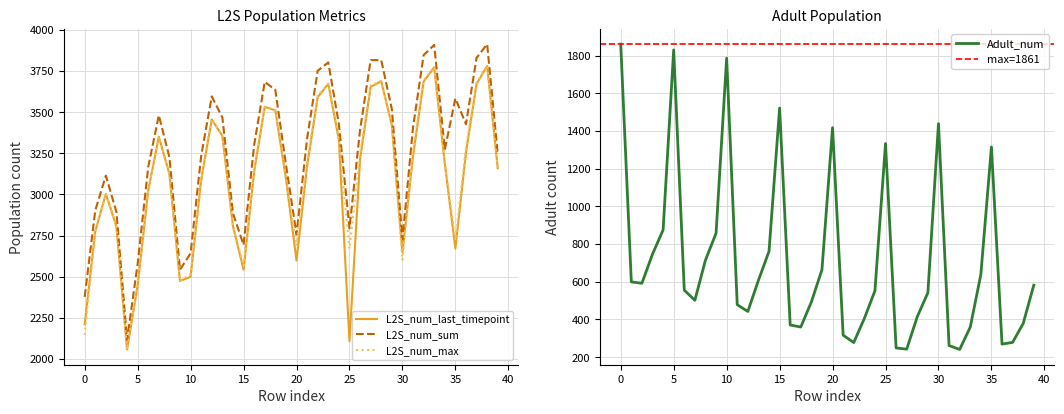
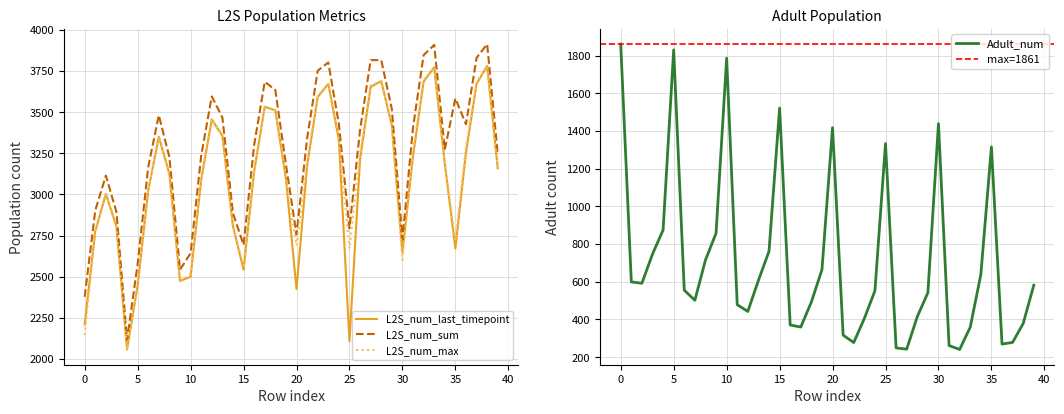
  {
    "L2S Population Metrics": {
      "L2S_num_last_timepoint": {
        "0": 2210,
        "10": 2500,
        "15": 2540,
-       "20": 2600,
+       "20": 2420,
        "25": 2110,
        "30": 2650,
        "35": 2670
      },
      "L2S_num_sum": {
        "0": 2380,
        "5": 2580,
        "10": 2640,
        "15": 2690,
        "20": 2760,
        "25": 2790,
        "30": 2730,
        "35": 3580
      },
      "L2S_num_max": {
        "0": 2150,
        "10": 2520,
        "15": 2570,
        "20": 2690,
        "25": 2670,
        "30": 2600,
        "35": 2720
      }
    },
    "Adult Population": {
      "0": 1860,
      "5": 1830,
      "10": 1790,
      "15": 1520,
      "20": 1420,
      "25": 1330,
      "30": 1440,
      "35": 1320
    }
  }
